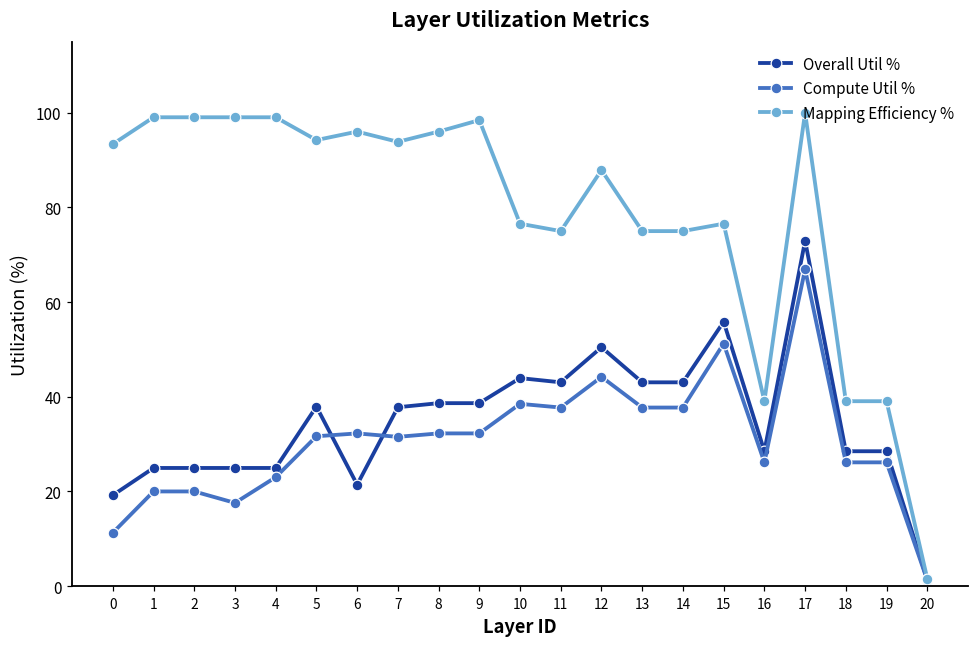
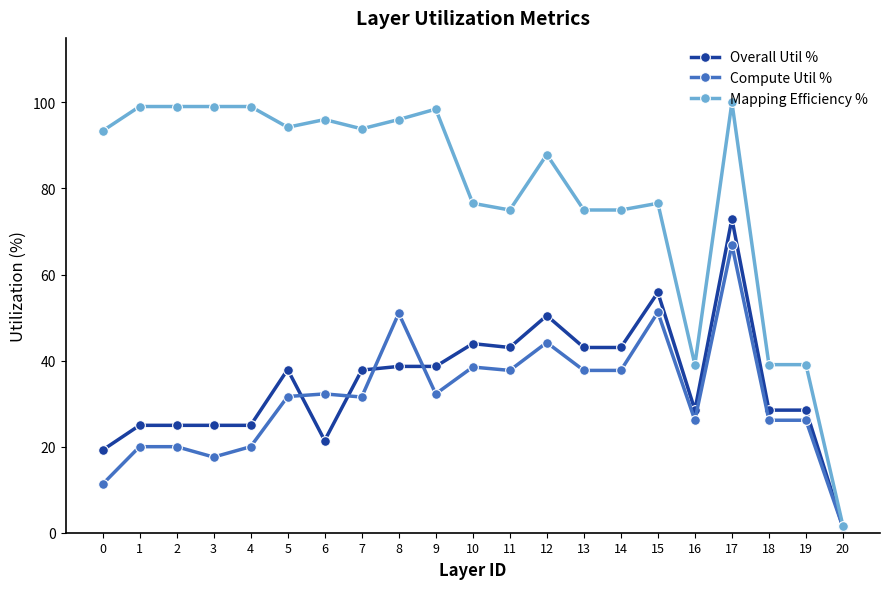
  {
    "Overall Util %": {
      "0": 19,
      "1": 25,
      "2": 25,
      "3": 25,
      "4": 25,
      "5": 38,
      "6": 21,
      "7": 38,
      "8": 39,
      "9": 39,
      "10": 44,
      "11": 43,
      "12": 50,
      "13": 43,
      "14": 43,
      "15": 56,
      "16": 28,
      "17": 73,
      "18": 28,
      "19": 28
    },
    "Compute Util %": {
      "0": 11,
      "1": 20,
      "2": 20,
      "3": 18,
-     "4": 23,
+     "4": 20,
      "5": 32,
      "6": 32,
      "7": 32,
-     "8": 32,
+     "8": 51,
      "9": 32,
      "10": 39,
      "11": 38,
      "12": 44,
      "13": 38,
      "14": 38,
      "15": 51,
      "16": 26,
      "17": 67,
      "18": 26,
      "19": 26
    },
    "Mapping Efficiency %": {
      "0": 93,
      "1": 99,
      "2": 99,
      "3": 99,
      "4": 99,
      "5": 94,
      "6": 96,
      "7": 94,
      "8": 96,
      "9": 98,
      "10": 77,
      "11": 75,
      "12": 88,
      "13": 75,
      "14": 75,
      "15": 77,
      "16": 39,
      "17": 100,
      "18": 39,
      "19": 39
    }
  }
